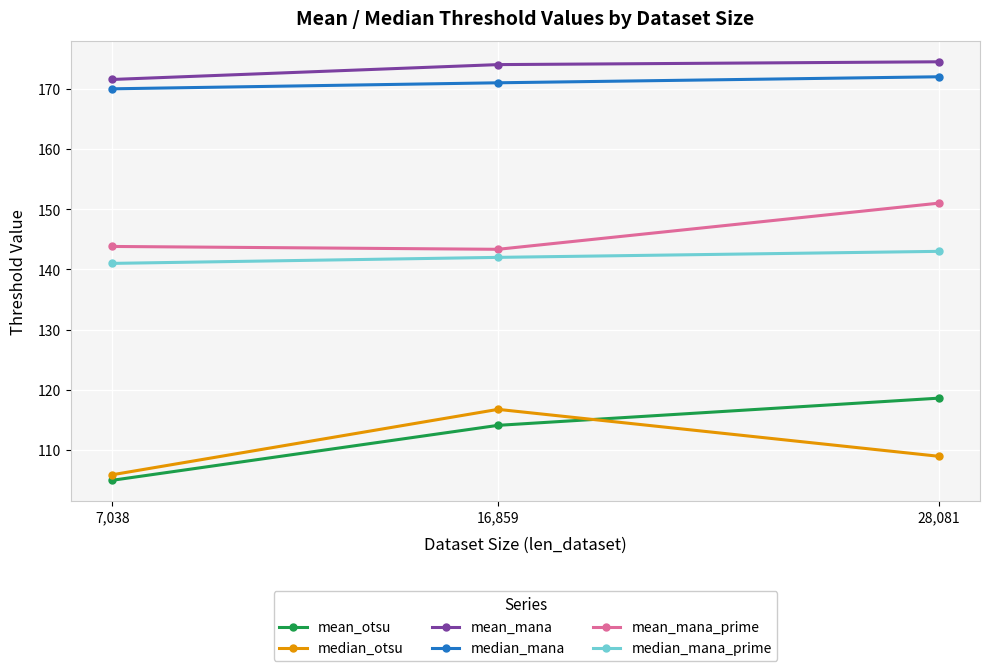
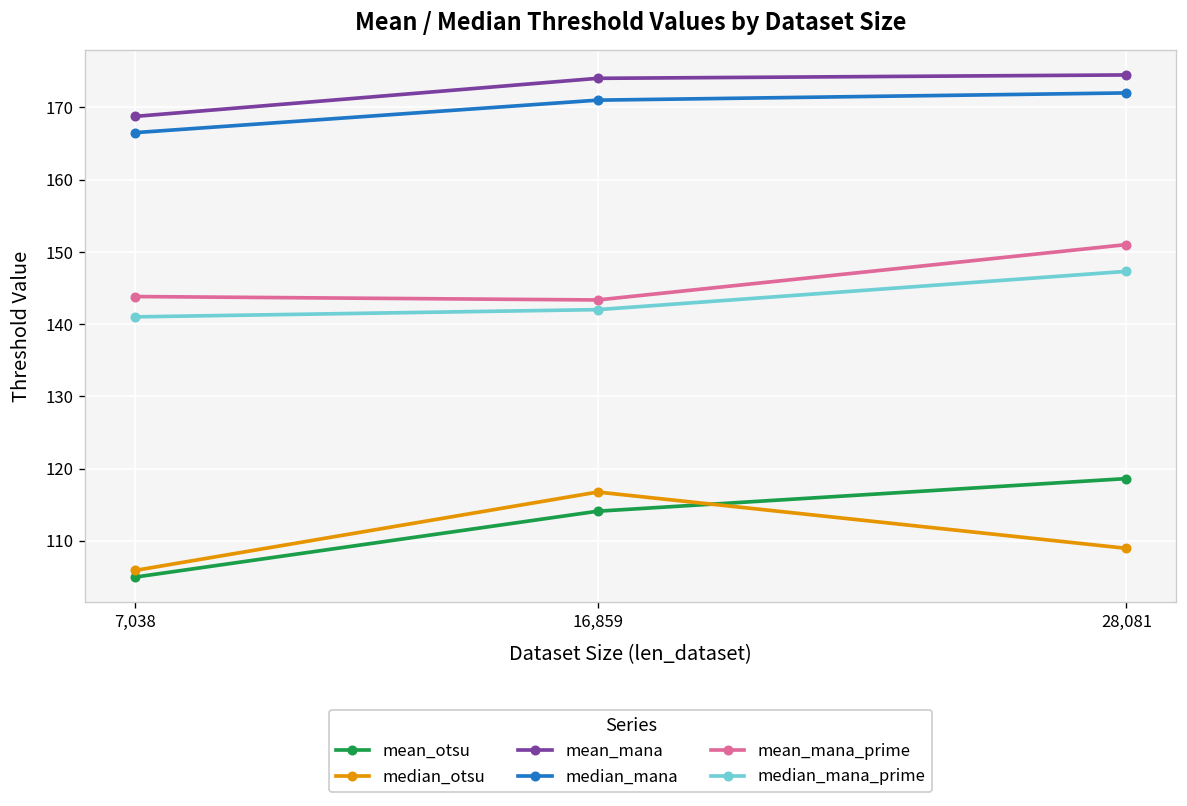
  {
    "mean_otsu": {
      "7,038": 105,
      "16,859": 114,
      "28,081": 119
    },
    "median_otsu": {
      "7,038": 106,
      "16,859": 117,
      "28,081": 109
    },
    "mean_mana": {
-     "7,038": 172,
+     "7,038": 169,
      "16,859": 174,
      "28,081": 174
    },
    "median_mana": {
-     "7,038": 170,
+     "7,038": 167,
      "16,859": 171,
      "28,081": 172
    },
    "mean_mana_prime": {
      "7,038": 144,
      "16,859": 143,
      "28,081": 151
    },
    "median_mana_prime": {
      "7,038": 141,
      "16,859": 142,
-     "28,081": 143
+     "28,081": 147
    }
  }
